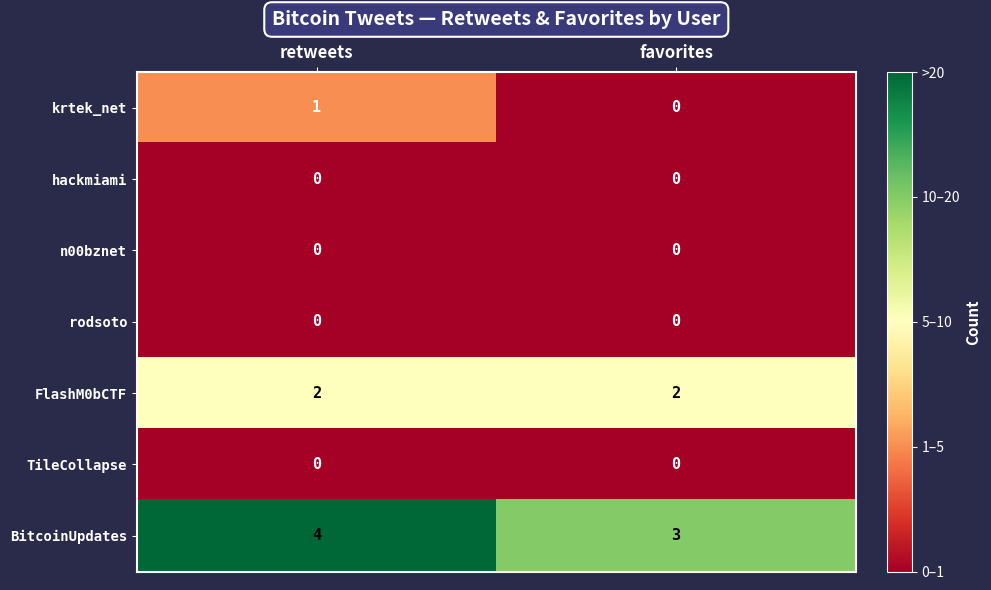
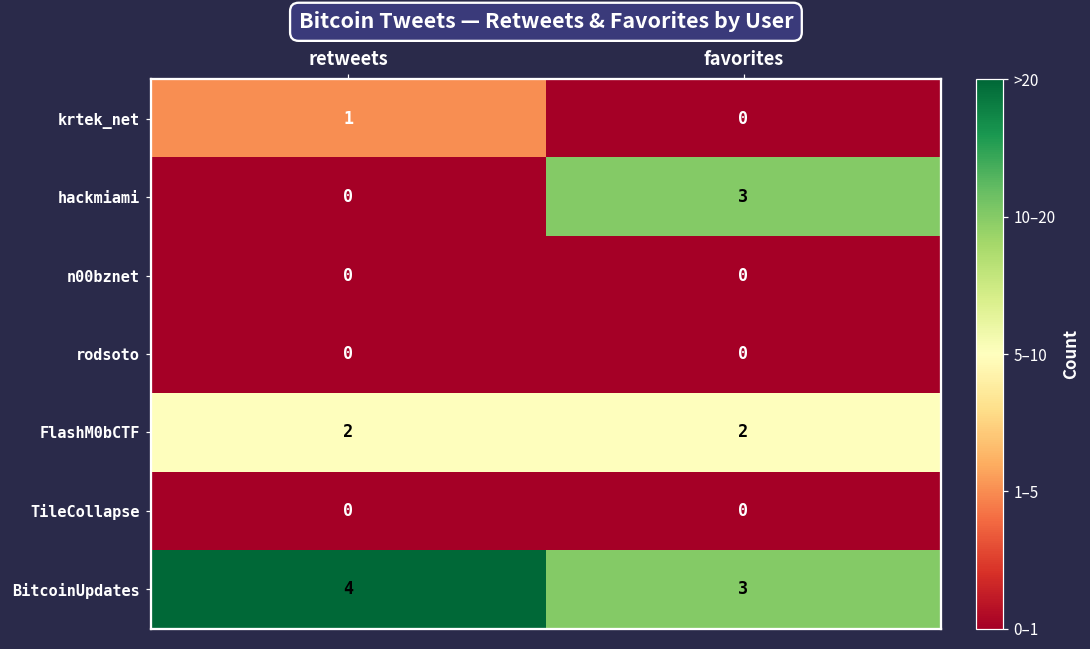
  {
    "krtek_net": {
      "retweets": 1,
      "favorites": 0
    },
    "hackmiami": {
      "retweets": 0,
-     "favorites": 0
+     "favorites": 3
    },
    "n00bznet": {
      "retweets": 0,
      "favorites": 0
    },
    "rodsoto": {
      "retweets": 0,
      "favorites": 0
    },
    "FlashM0bCTF": {
      "retweets": 2,
      "favorites": 2
    },
    "TileCollapse": {
      "retweets": 0,
      "favorites": 0
    },
    "BitcoinUpdates": {
      "retweets": 4,
      "favorites": 3
    }
  }
